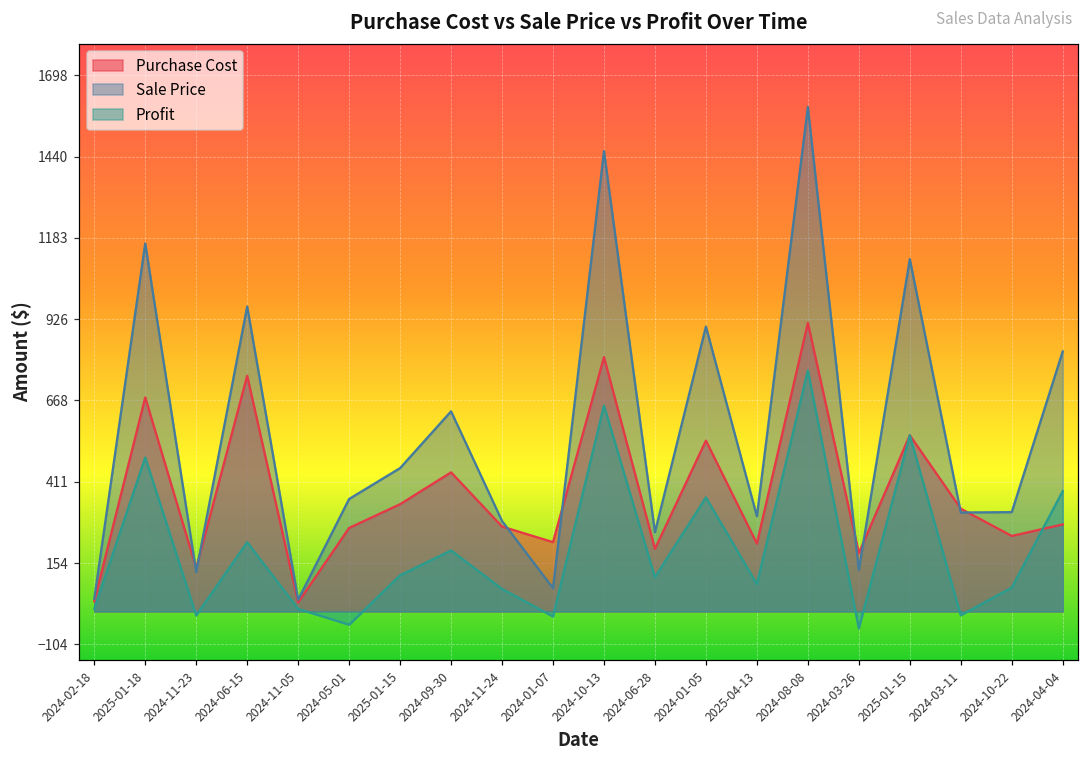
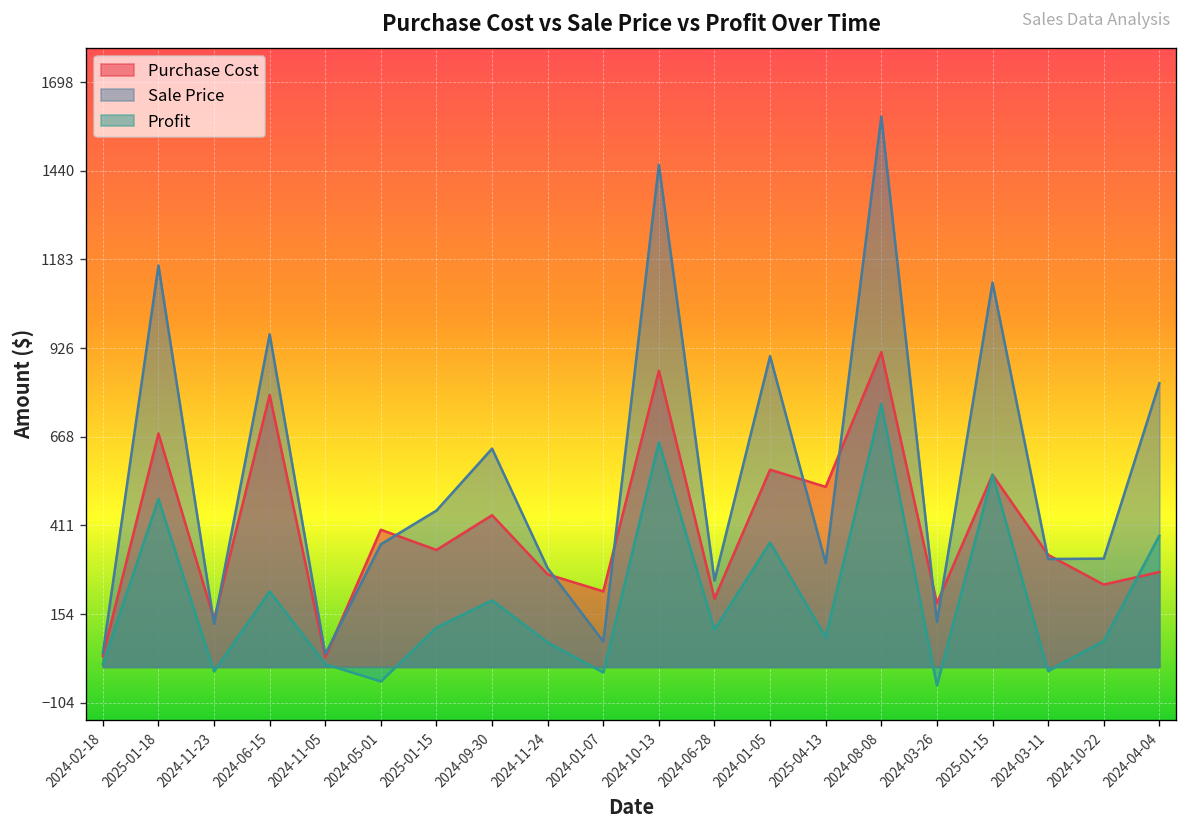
  {
    "Purchase Cost": {
      "2025-01-18": 680,
      "2024-11-23": 140,
-     "2024-06-15": 750,
-     "2024-05-01": 260,
+     "2024-06-15": 790,
+     "2024-05-01": 400,
      "2024-09-30": 440,
      "2024-11-24": 270,
      "2024-01-07": 220,
-     "2024-10-13": 810,
+     "2024-10-13": 860,
      "2024-06-28": 200,
-     "2024-01-05": 540,
-     "2025-04-13": 210,
+     "2024-01-05": 570,
+     "2025-04-13": 520,
      "2024-08-08": 910,
      "2024-03-26": 180,
      "2024-03-11": 330,
      "2024-10-22": 240,
      "2024-04-04": 280
    }
  }
